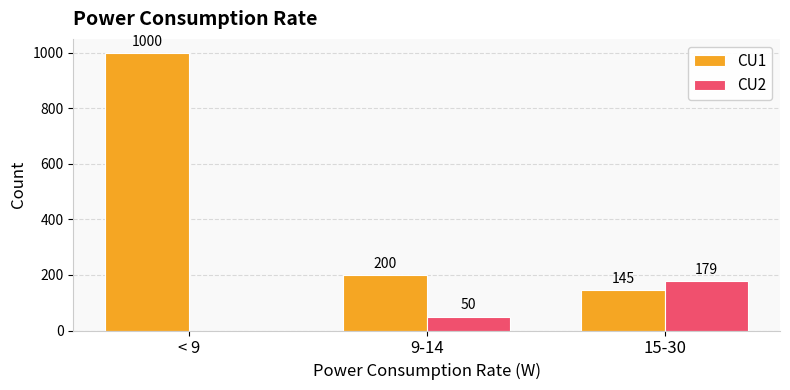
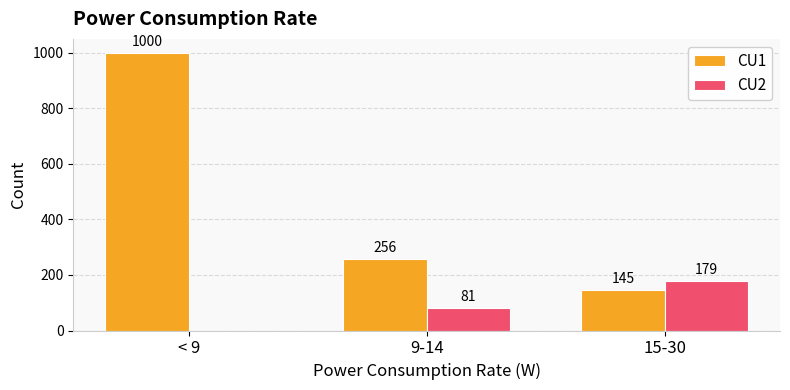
  {
    "CU1": {
      "< 9": 1000,
-     "9-14": 200,
+     "9-14": 256,
      "15-30": 145
    },
    "CU2": {
-     "9-14": 50,
+     "9-14": 81,
      "15-30": 179
    }
  }
